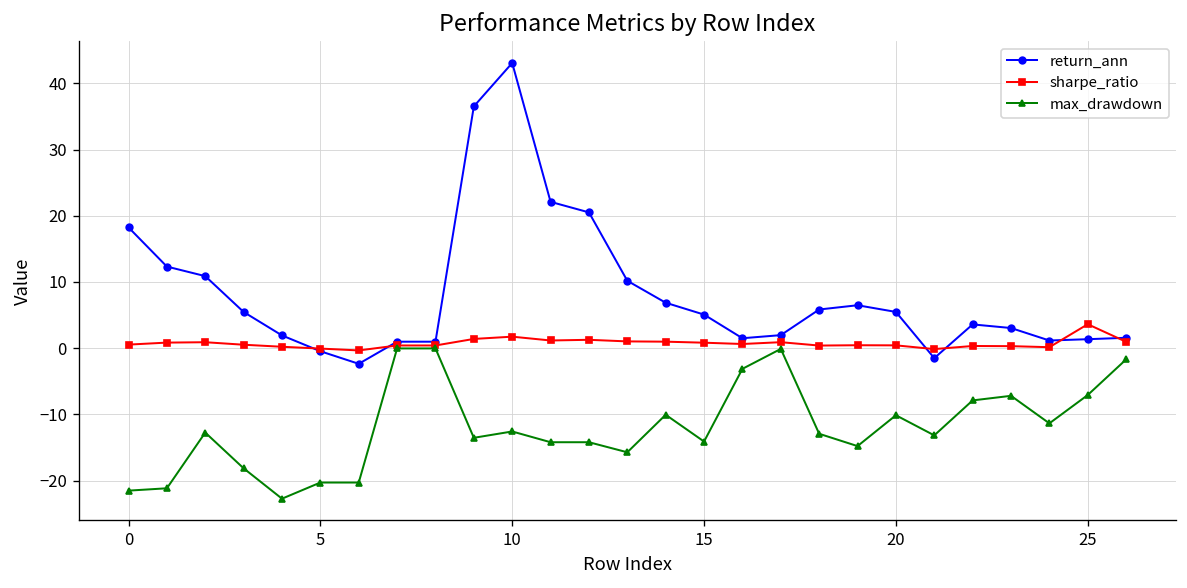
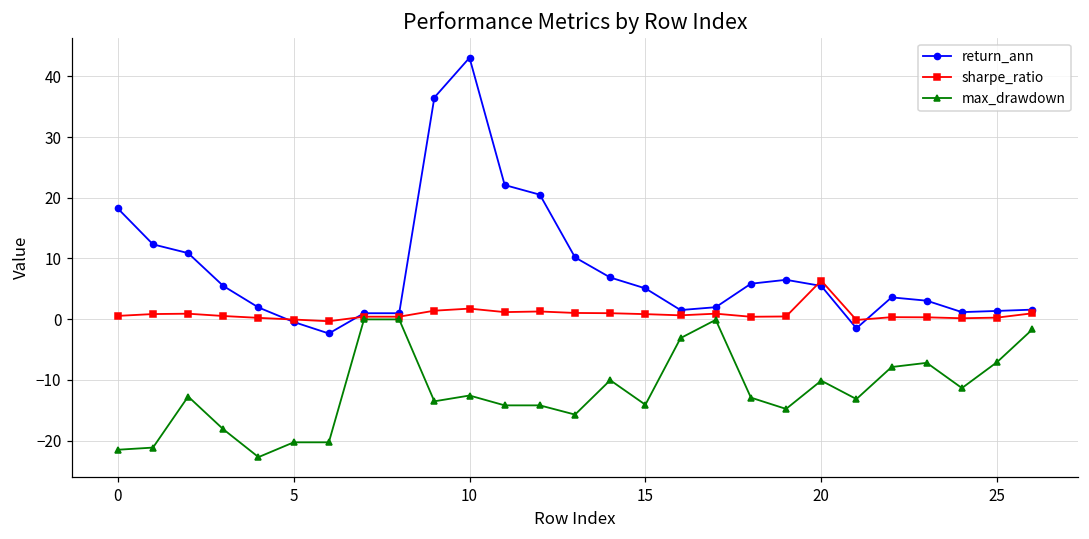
  {
    "return_ann": {
      "0": 18,
      "10": 43,
      "15": 5,
      "20": 5,
      "25": 1
    },
    "sharpe_ratio": {
      "0": 1,
      "10": 2,
      "15": 1,
-     "20": 0,
-     "25": 4
+     "20": 6,
+     "25": 0
    },
    "max_drawdown": {
      "0": -22,
      "5": -20,
      "10": -13,
      "15": -14,
      "20": -10,
      "25": -7
    }
  }
